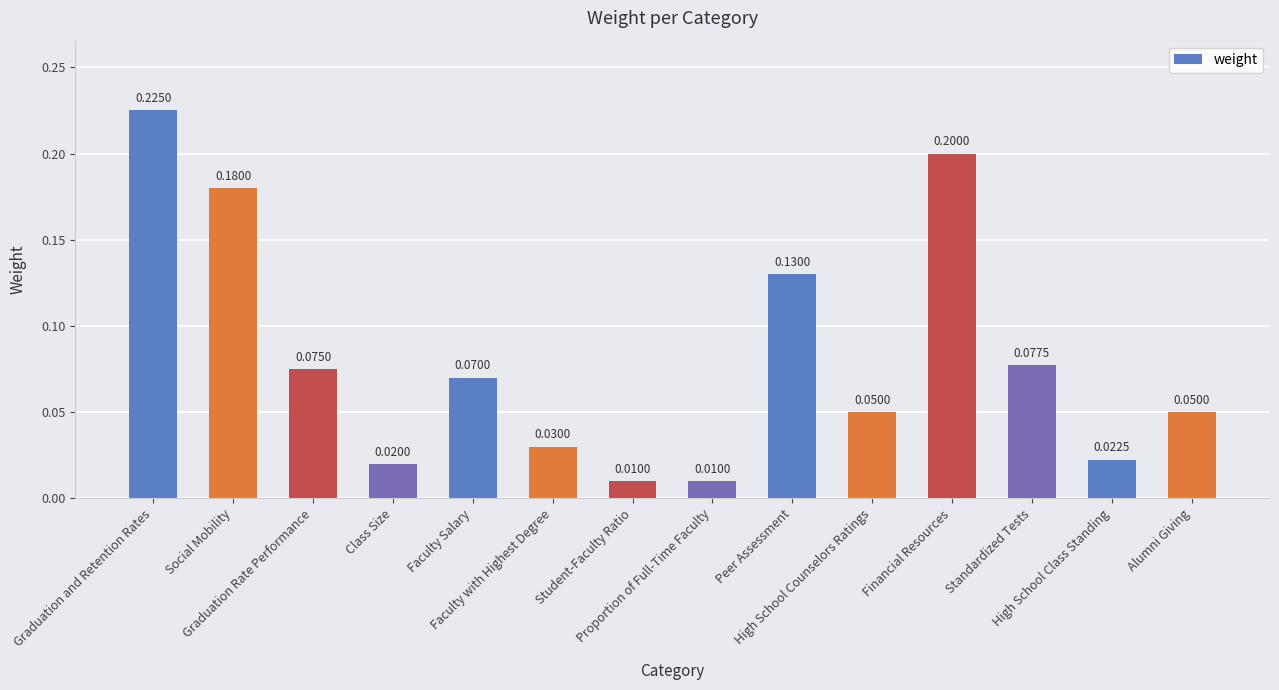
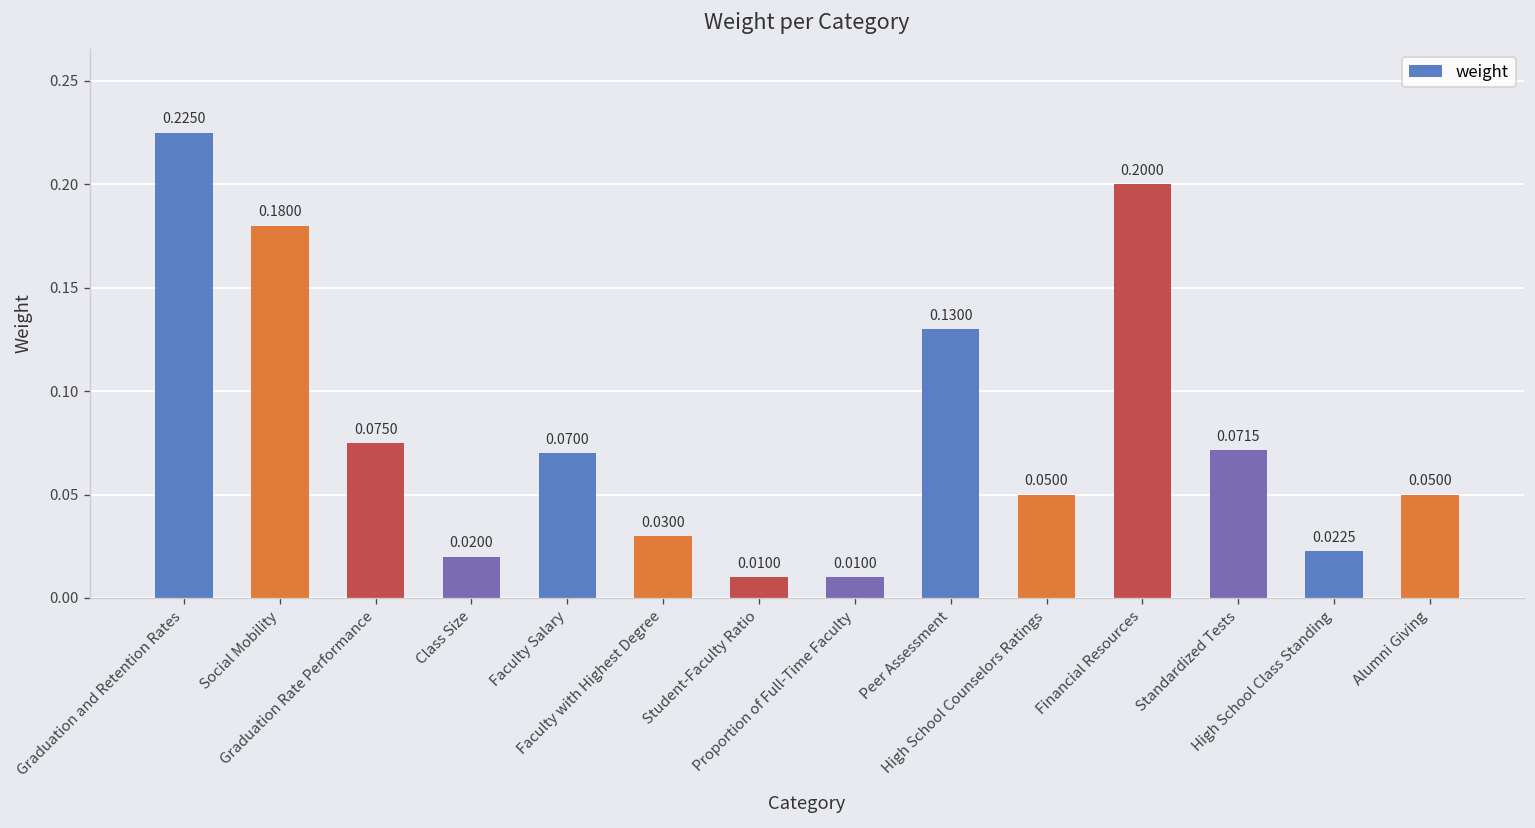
  {
    "Graduation and Retention Rates": 0.2250,
    "Social Mobility": 0.1800,
    "Graduation Rate Performance": 0.0750,
    "Class Size": 0.0200,
    "Faculty Salary": 0.0700,
    "Faculty with Highest Degree": 0.0300,
    "Student-Faculty Ratio": 0.0100,
    "Proportion of Full-Time Faculty": 0.0100,
    "Peer Assessment": 0.1300,
    "High School Counselors Ratings": 0.0500,
    "Financial Resources": 0.2000,
-   "Standardized Tests": 0.0775,
+   "Standardized Tests": 0.0715,
    "High School Class Standing": 0.0225,
    "Alumni Giving": 0.0500
  }
